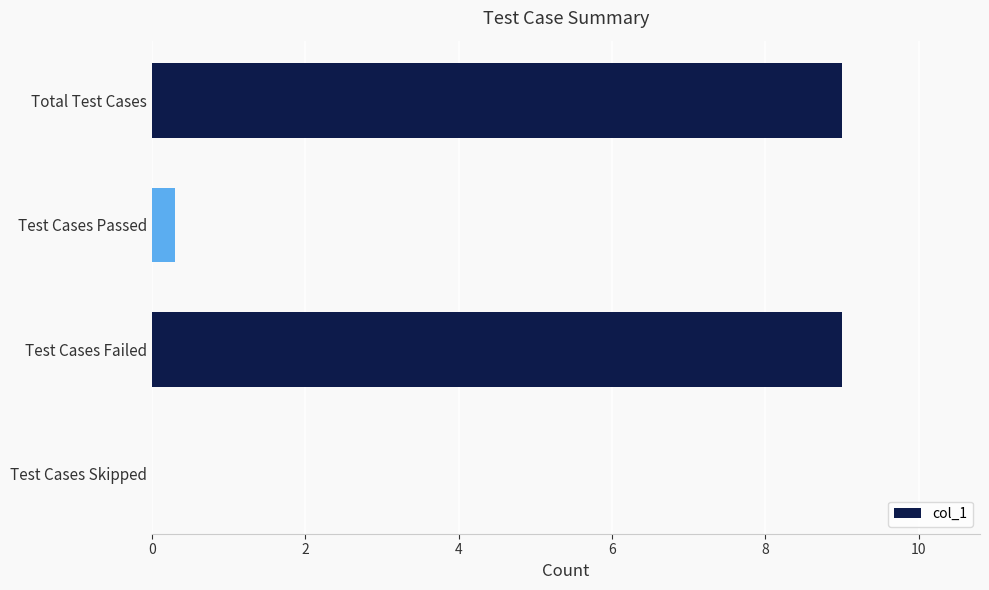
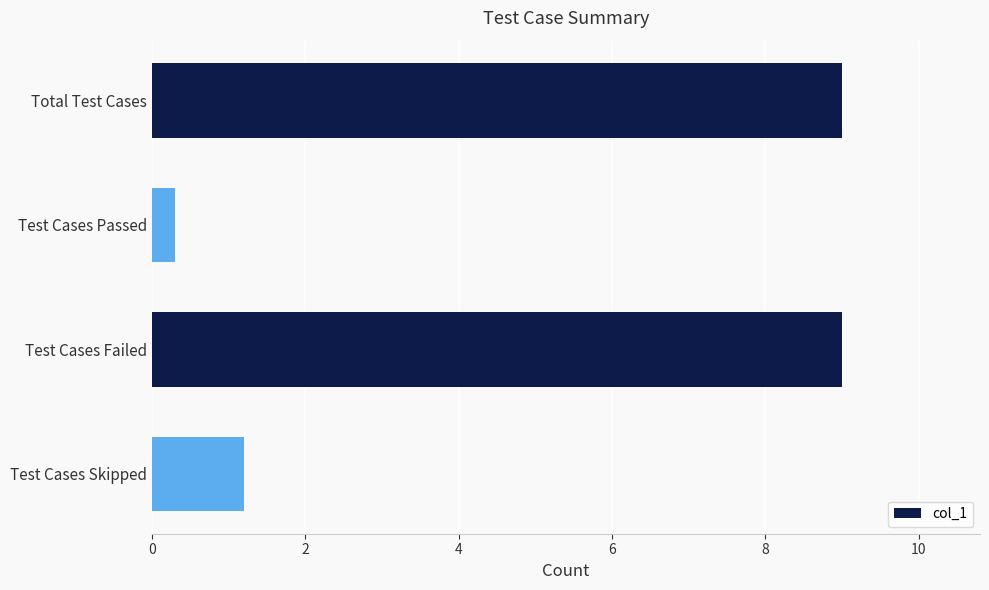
  {
    "Total Test Cases": 9.0,
    "Test Cases Passed": 0.3,
    "Test Cases Failed": 9.0,
-   "Test Cases Skipped": 0.0
+   "Test Cases Skipped": 1.2
  }
